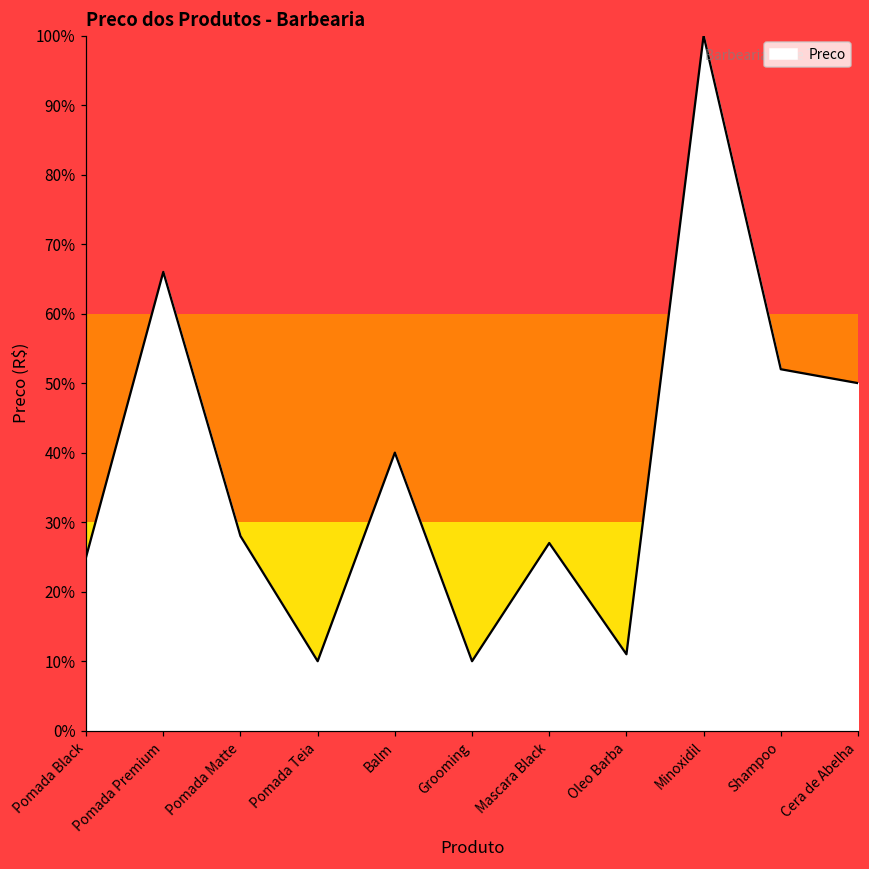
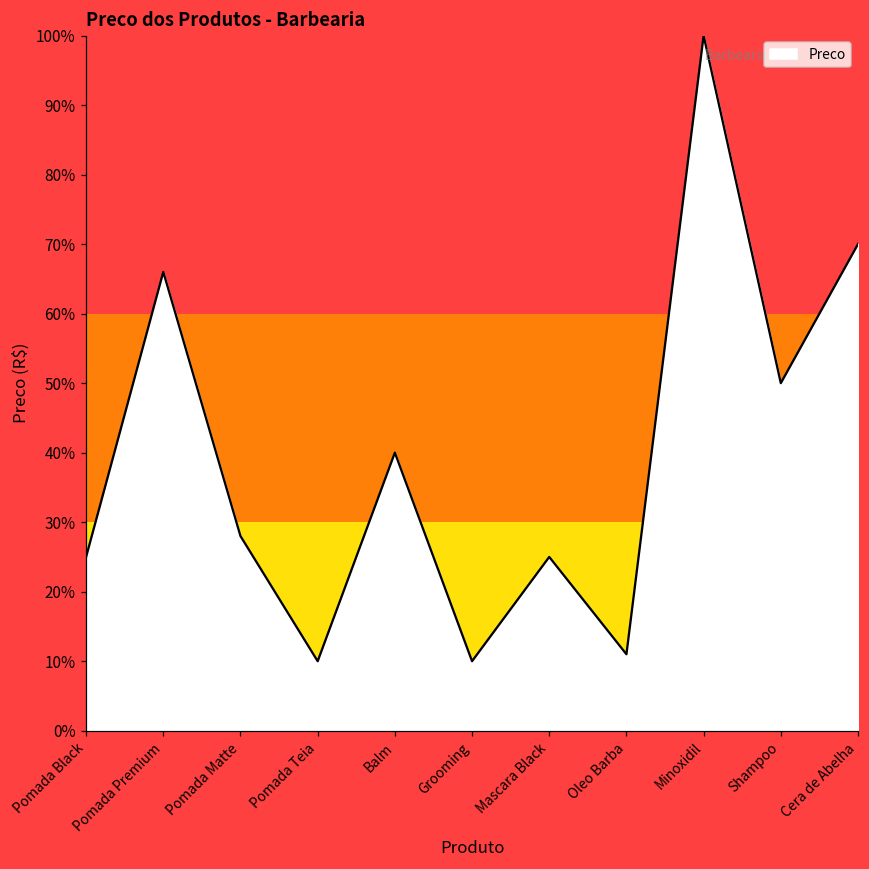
  {
    "Pomada Black": "25%",
    "Pomada Premium": "66%",
    "Pomada Matte": "28%",
    "Pomada Teia": "10%",
    "Balm": "40%",
    "Grooming": "10%",
-   "Mascara Black": "27%",
+   "Mascara Black": "25%",
    "Oleo Barba": "11%",
    "Minoxidil": "100%",
-   "Shampoo": "52%",
-   "Cera de Abelha": "50%"
+   "Shampoo": "50%",
+   "Cera de Abelha": "70%"
  }
